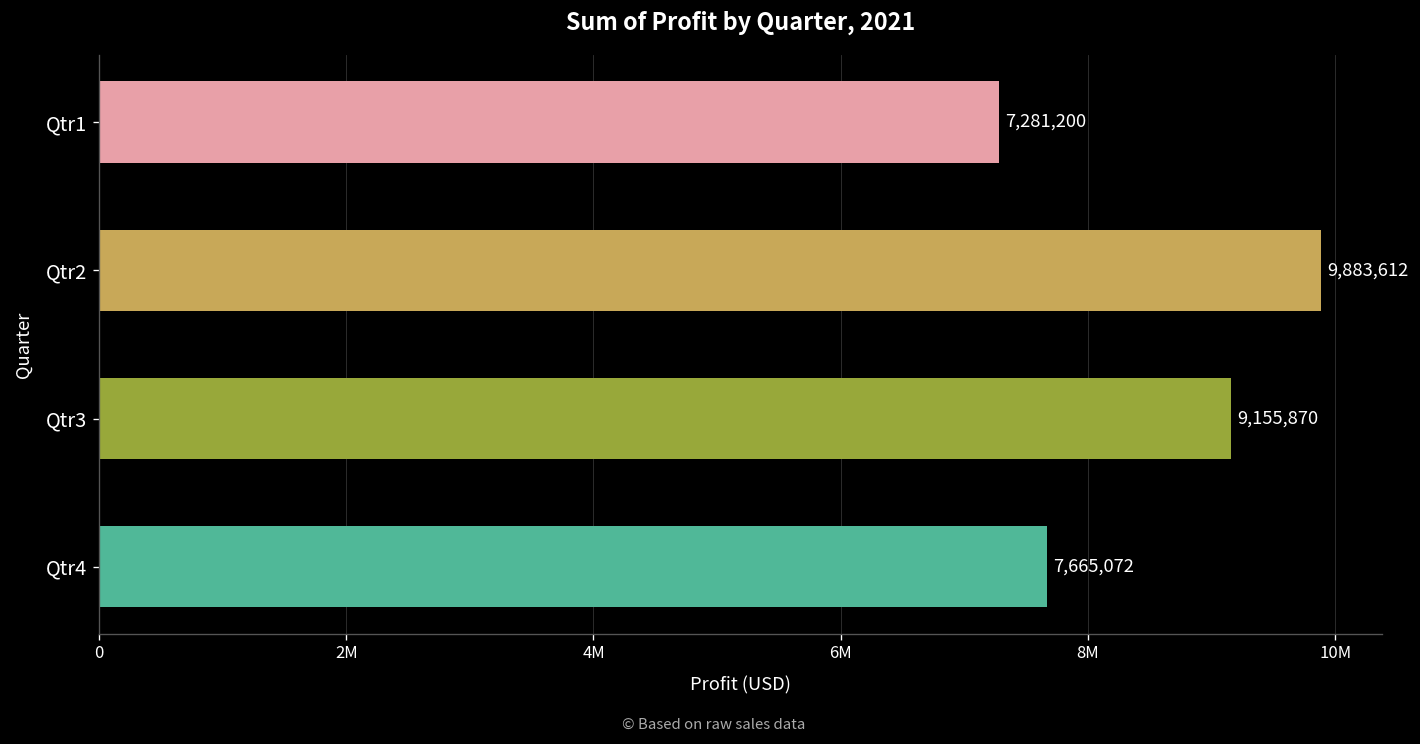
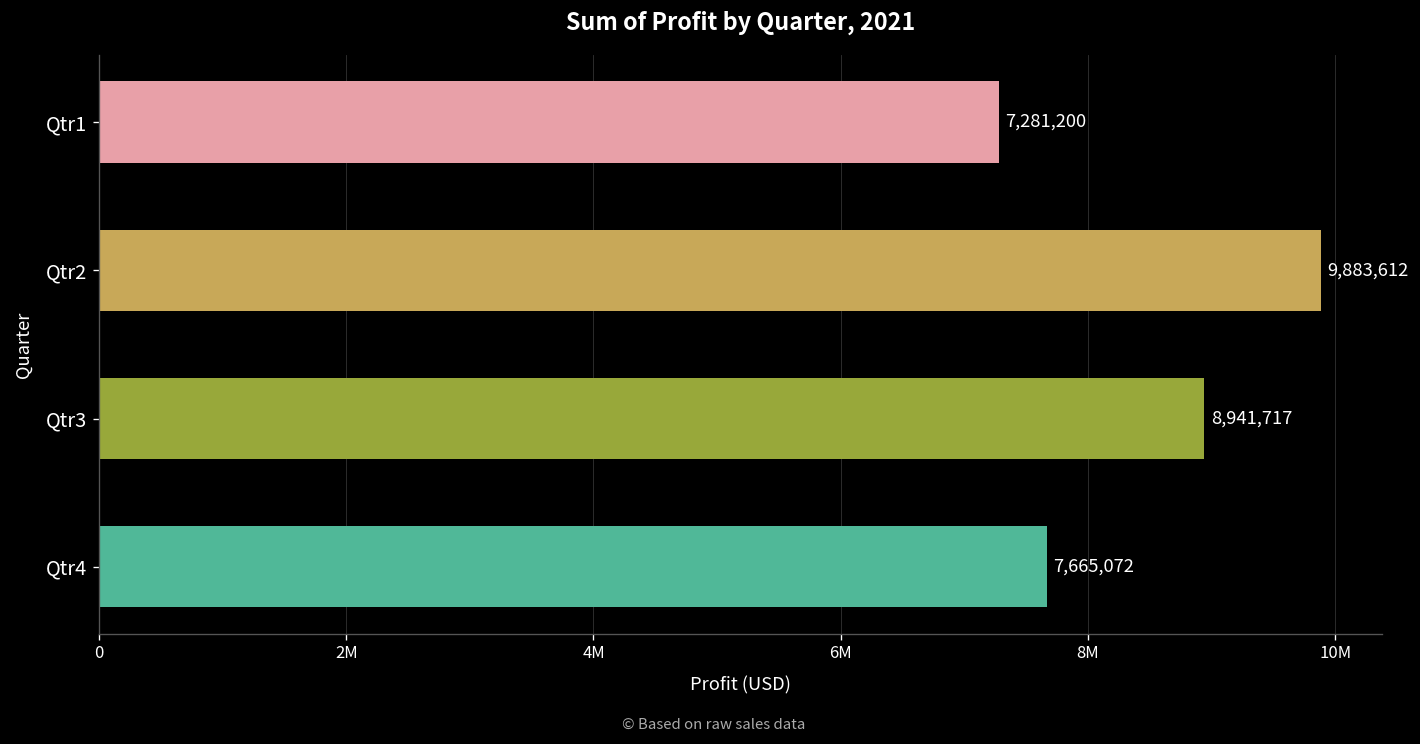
  {
    "Qtr1": "7,281,200",
    "Qtr2": "9,883,612",
-   "Qtr3": "9,155,870",
+   "Qtr3": "8,941,717",
    "Qtr4": "7,665,072"
  }
